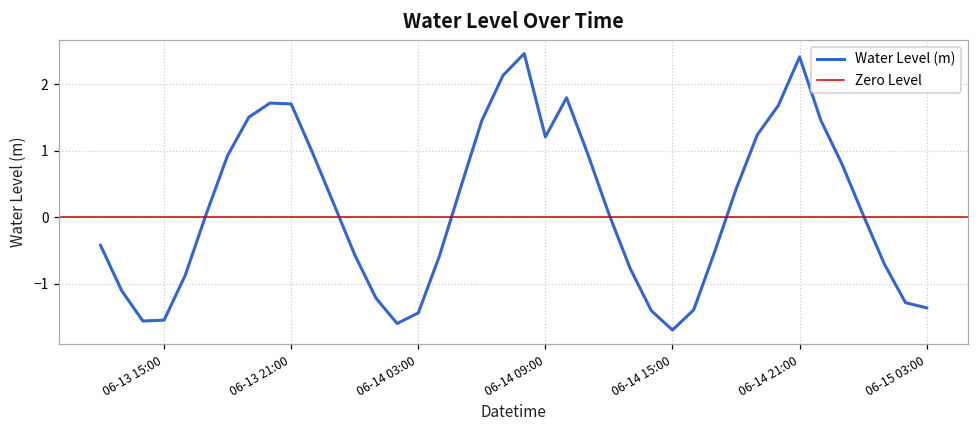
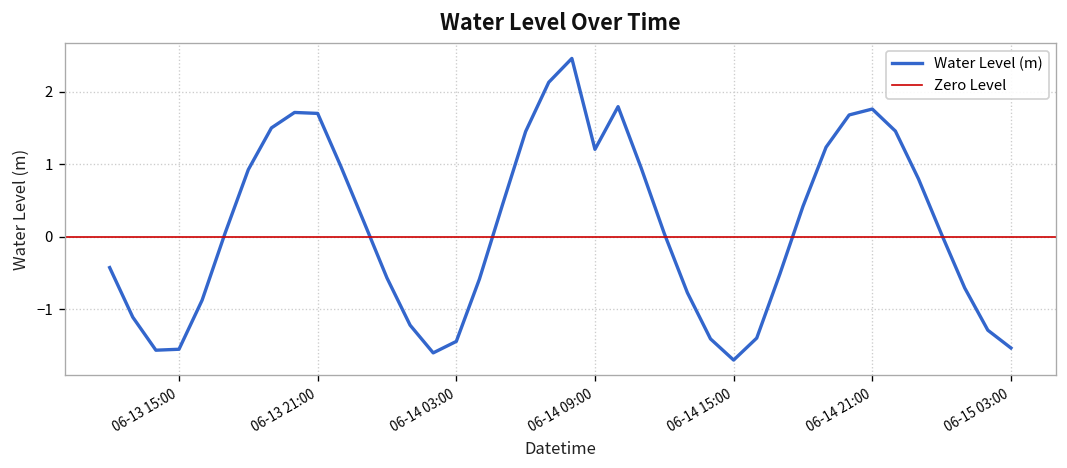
  {
    "06-13 15:00": -1.5,
    "06-13 21:00": 1.7,
    "06-14 03:00": -1.4,
    "06-14 09:00": 1.2,
    "06-14 15:00": -1.7,
-   "06-14 21:00": 2.4,
-   "06-15 03:00": -1.4
+   "06-14 21:00": 1.8,
+   "06-15 03:00": -1.5
  }
